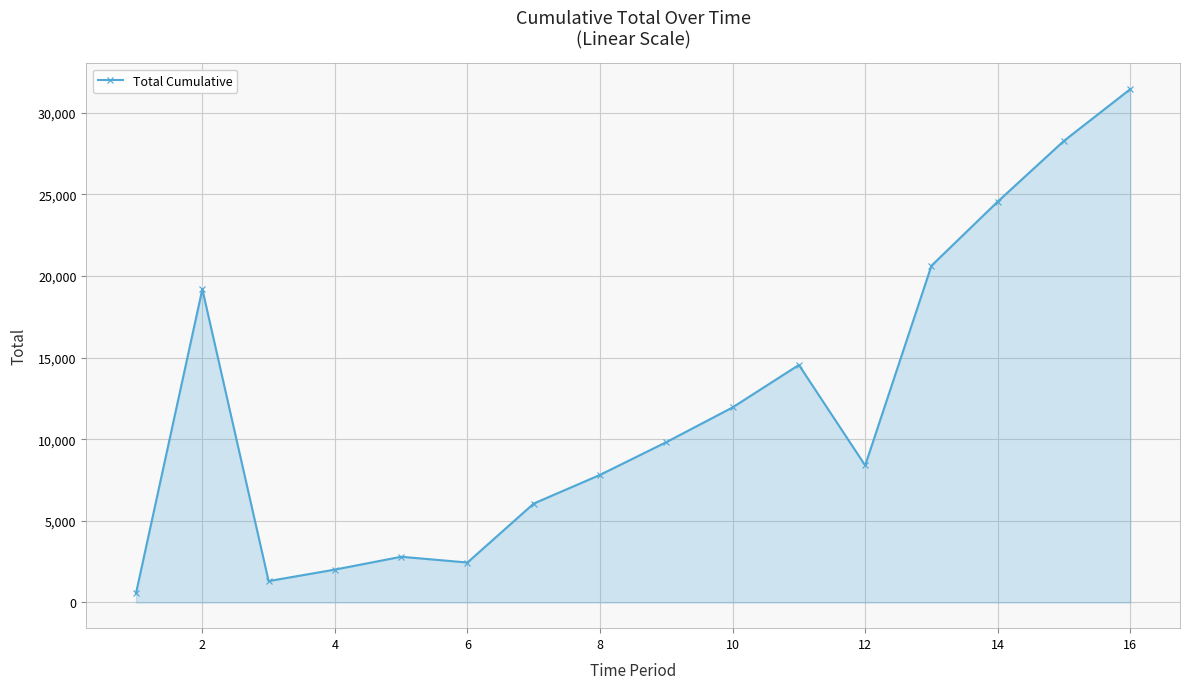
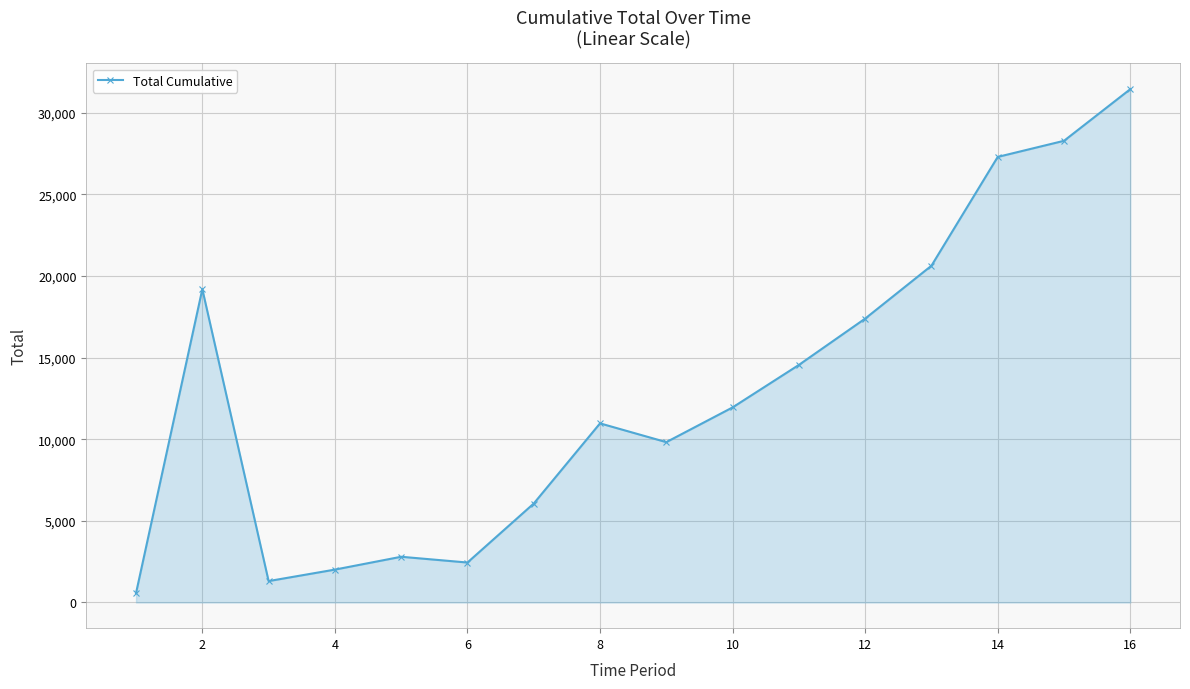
  {
    "2": "19,200",
    "4": "2,000",
    "6": "2,400",
-   "8": "7,800",
+   "8": "11,000",
    "10": "11,900",
-   "12": "8,400",
-   "14": "24,600",
+   "12": "17,400",
+   "14": "27,300",
    "16": "31,400"
  }
